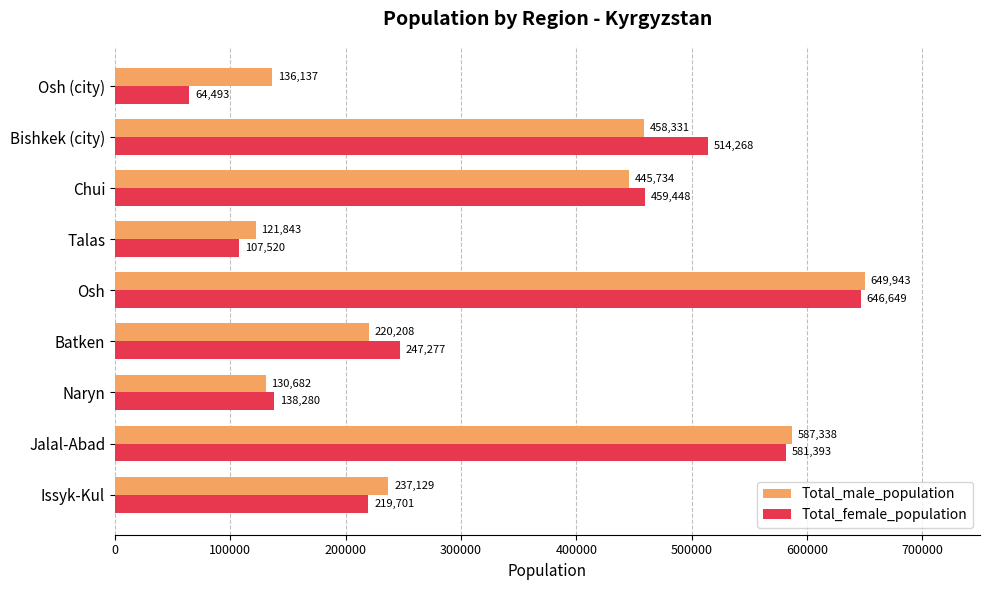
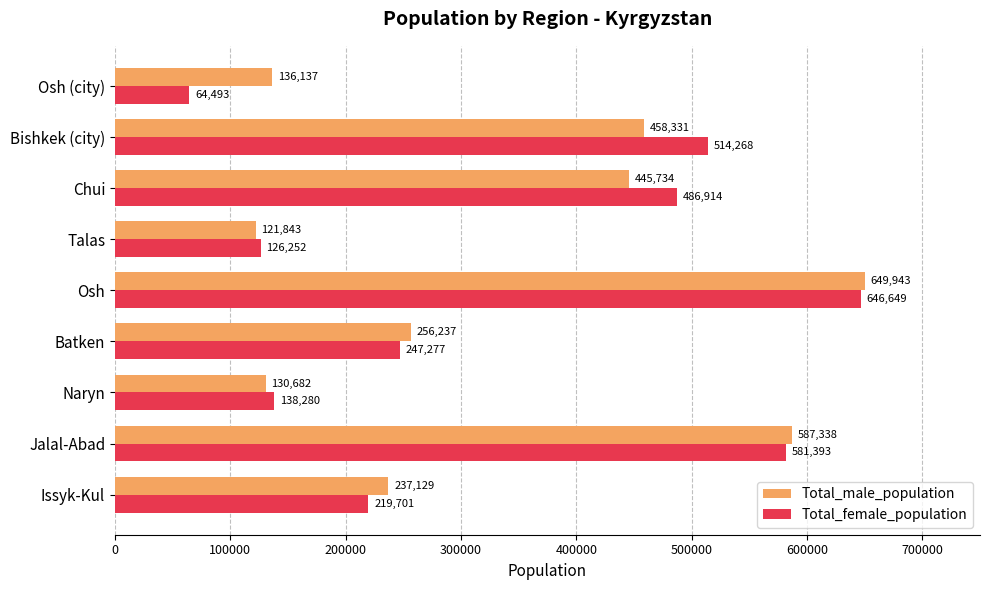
  {
    "Total_male_population": {
      "Osh (city)": "136,137",
      "Bishkek (city)": "458,331",
      "Chui": "445,734",
      "Talas": "121,843",
      "Osh": "649,943",
-     "Batken": "220,208",
+     "Batken": "256,237",
      "Naryn": "130,682",
      "Jalal-Abad": "587,338",
      "Issyk-Kul": "237,129"
    },
    "Total_female_population": {
      "Osh (city)": "64,493",
      "Bishkek (city)": "514,268",
-     "Chui": "459,448",
-     "Talas": "107,520",
+     "Chui": "486,914",
+     "Talas": "126,252",
      "Osh": "646,649",
      "Batken": "247,277",
      "Naryn": "138,280",
      "Jalal-Abad": "581,393",
      "Issyk-Kul": "219,701"
    }
  }
